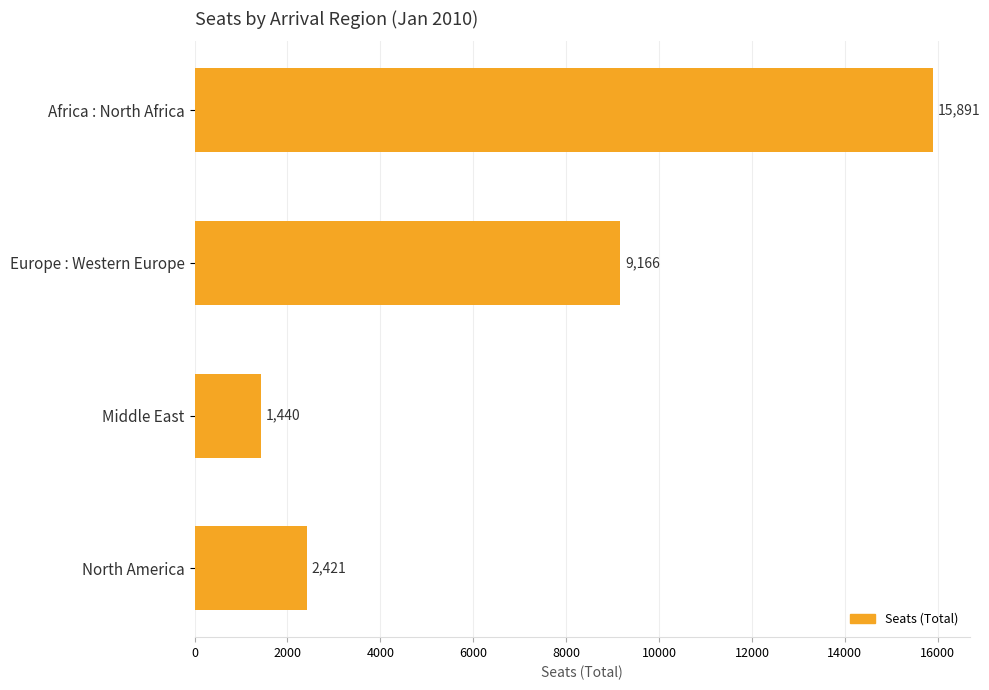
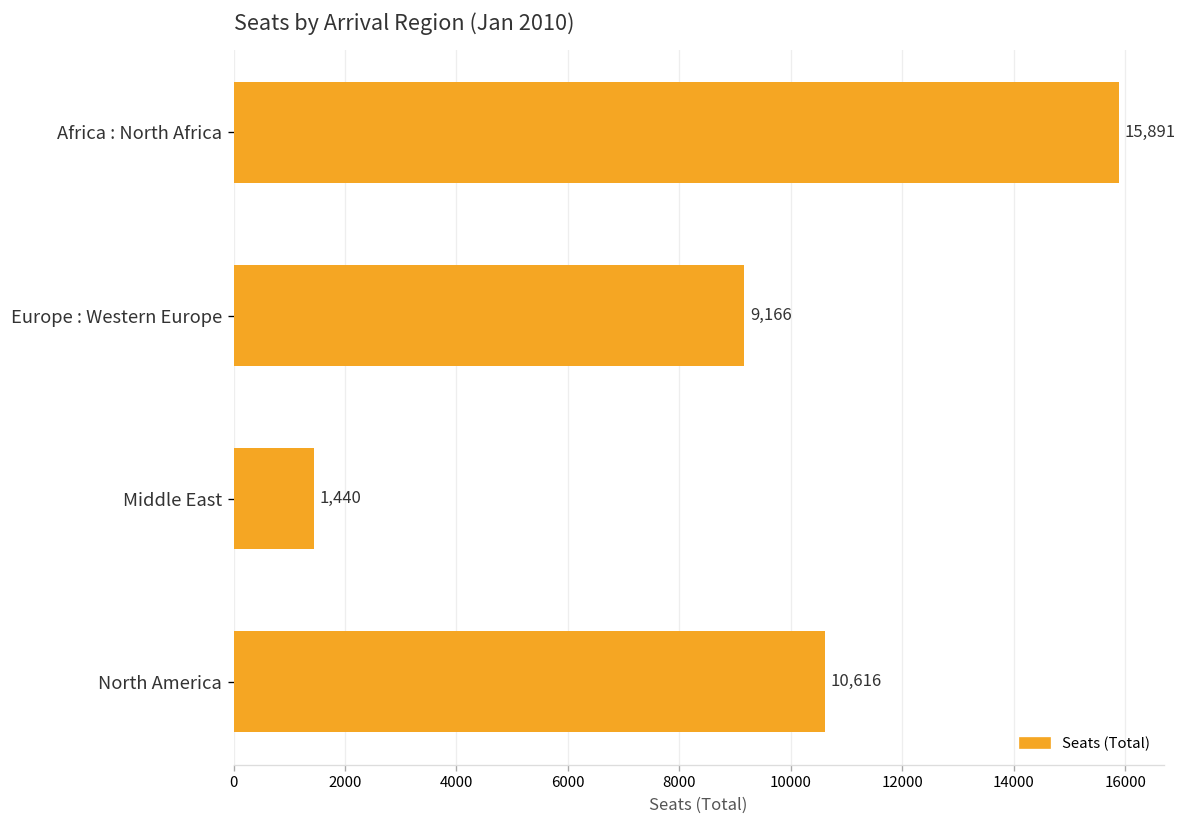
  {
    "Africa : North Africa": "15,891",
    "Europe : Western Europe": "9,166",
    "Middle East": "1,440",
-   "North America": "2,421"
+   "North America": "10,616"
  }
